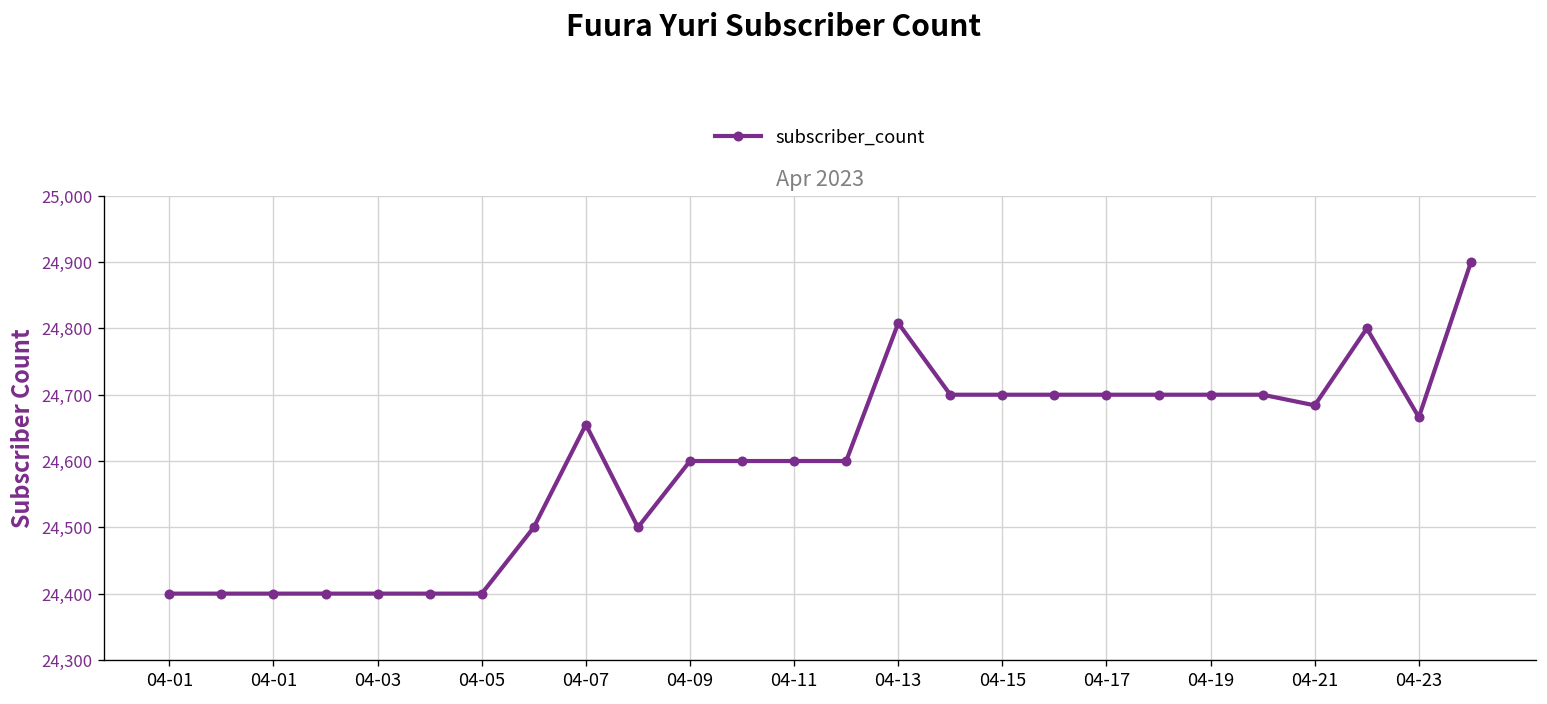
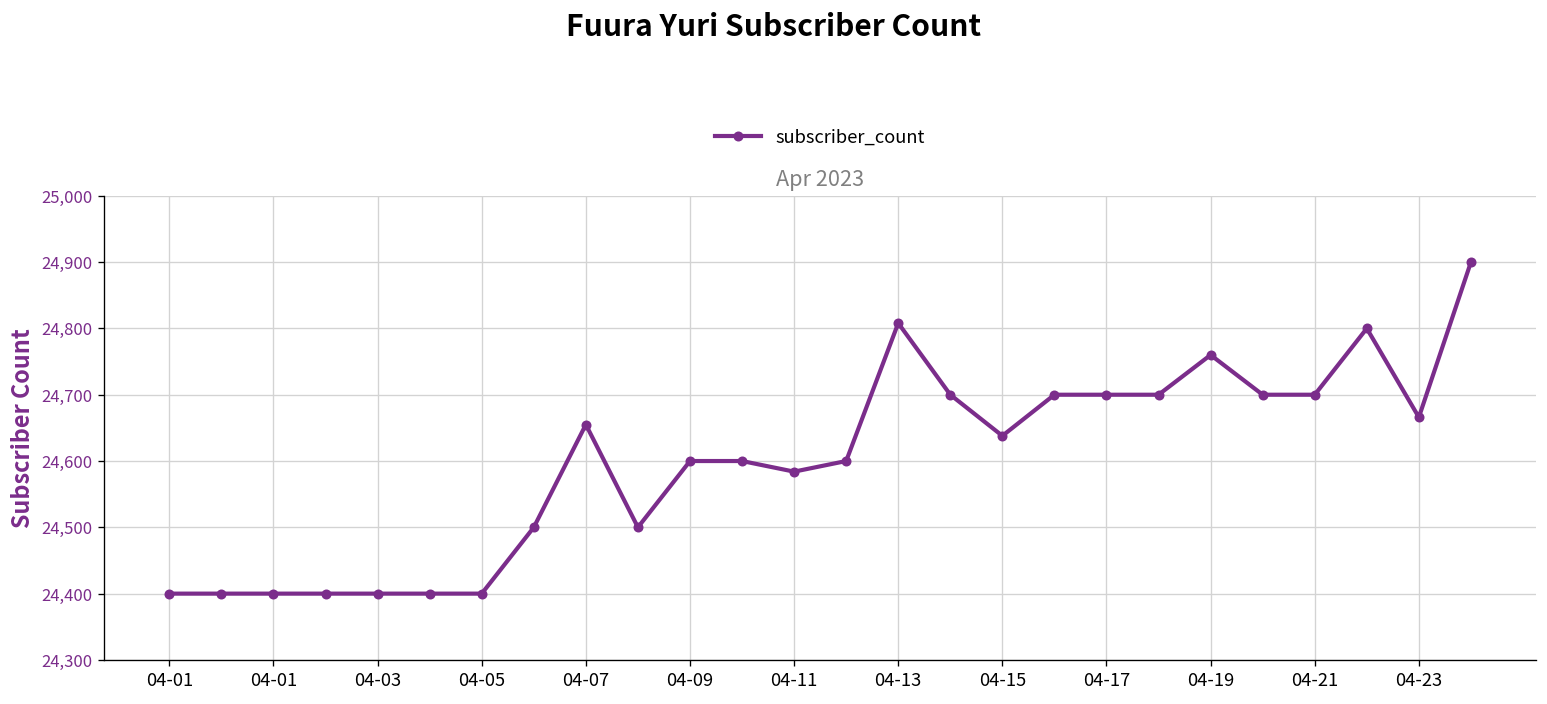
  {
    "04-03": "24,400",
    "04-05": "24,400",
    "04-07": "24,660",
    "04-09": "24,600",
-   "04-11": "24,600",
+   "04-11": "24,580",
    "04-13": "24,810",
-   "04-15": "24,700",
+   "04-15": "24,640",
    "04-17": "24,700",
-   "04-19": "24,700",
-   "04-21": "24,680",
+   "04-19": "24,760",
+   "04-21": "24,700",
    "04-23": "24,670"
  }
